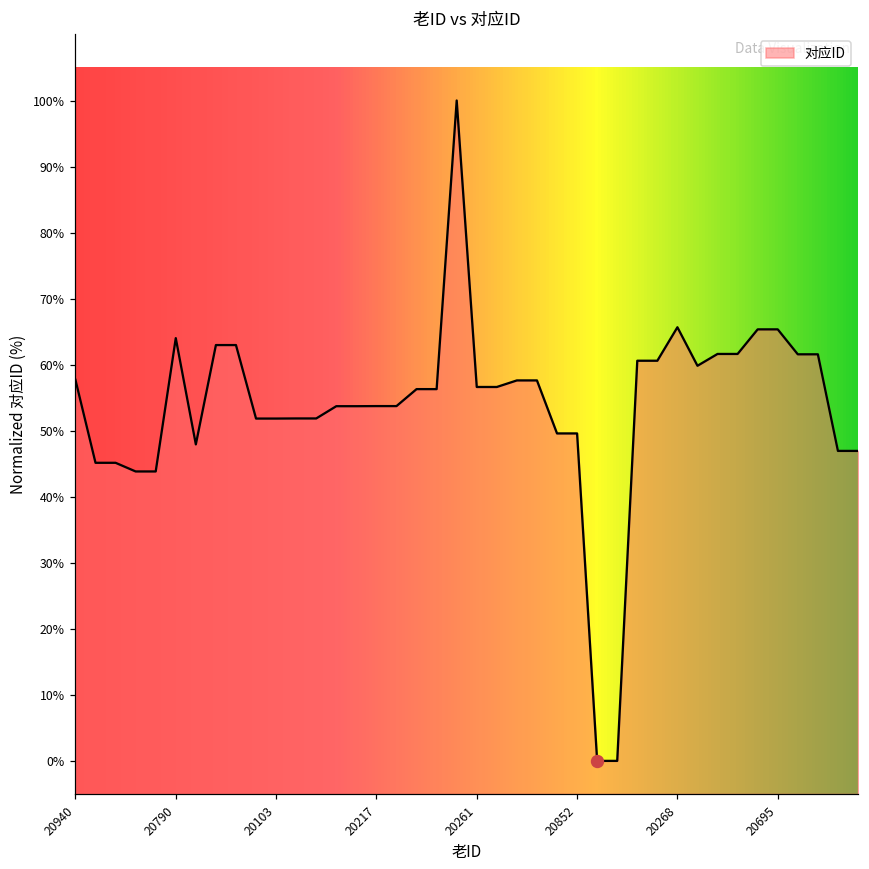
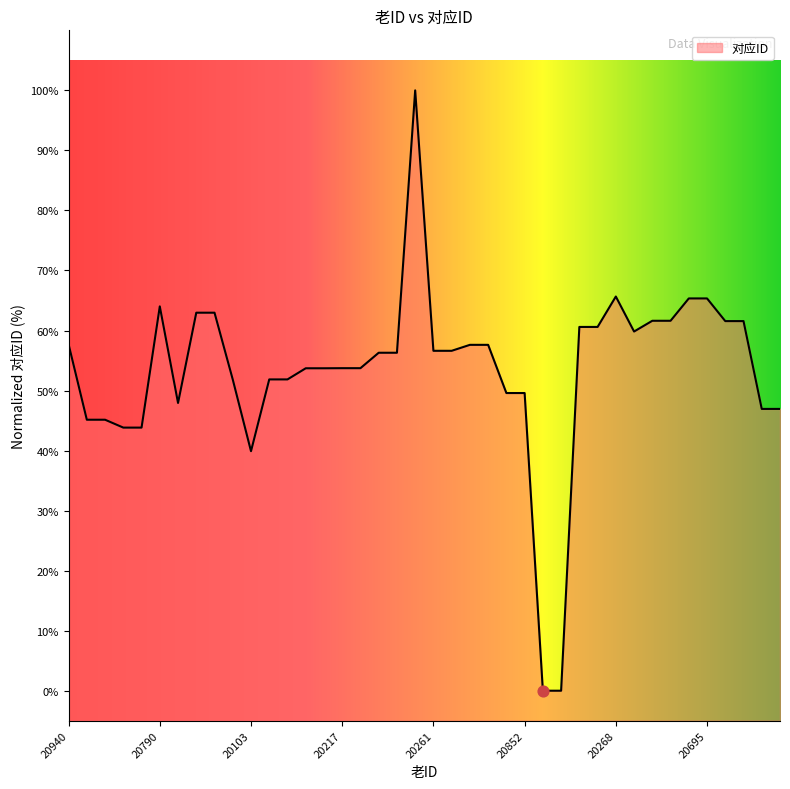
  {
    "对应ID": {
      "20940": "58%",
      "20790": "64%",
-     "20103": "52%",
+     "20103": "40%",
      "20217": "54%",
      "20261": "57%",
      "20852": "50%",
      "20268": "66%",
      "20695": "65%"
    }
  }
